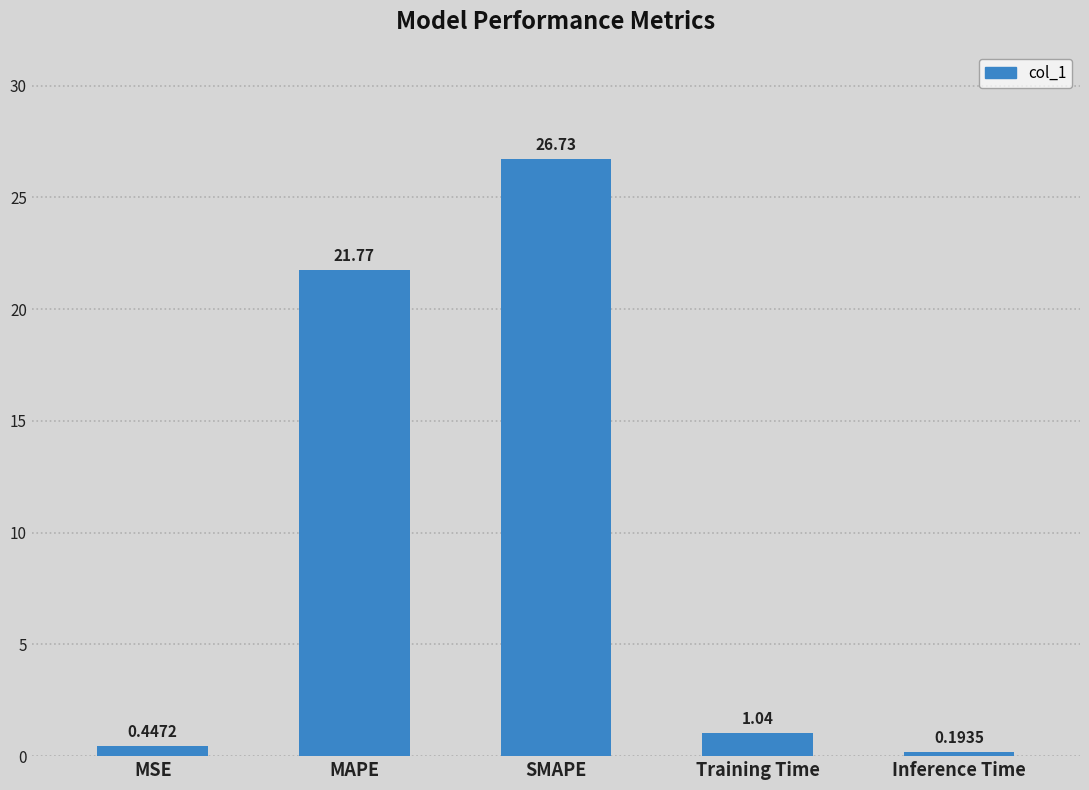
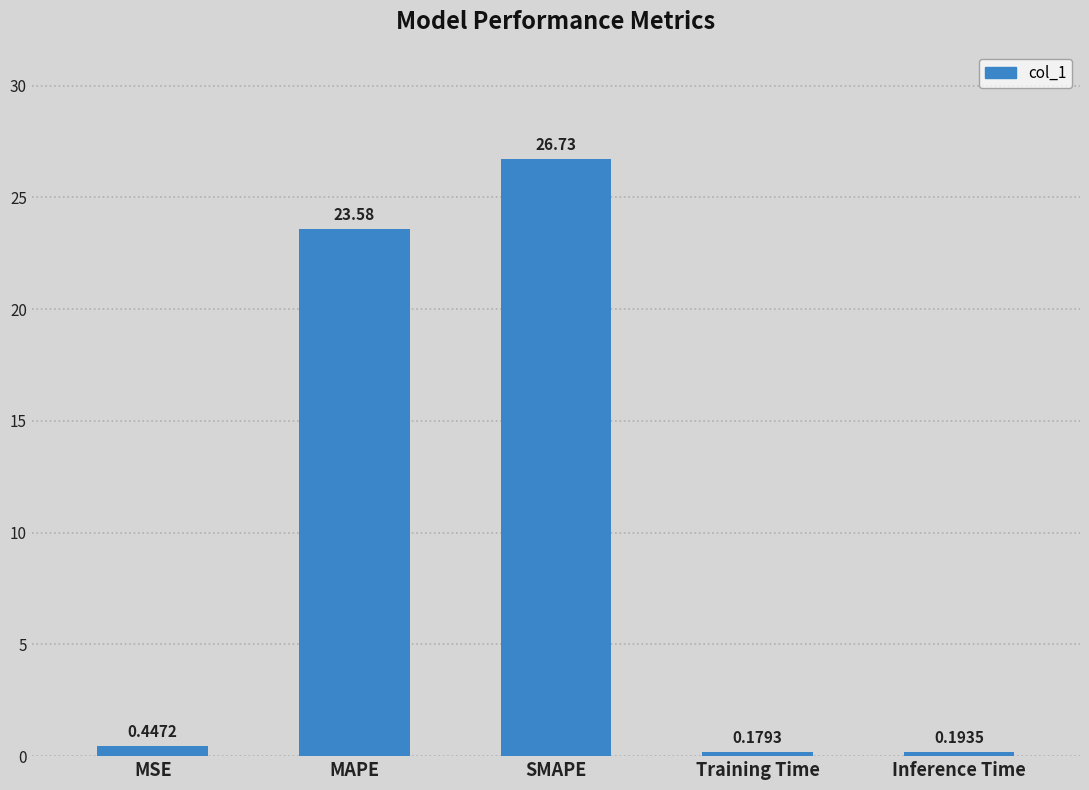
  {
    "MSE": 0.4472,
-   "MAPE": 21.77,
+   "MAPE": 23.58,
    "SMAPE": 26.73,
-   "Training Time": 1.04,
+   "Training Time": 0.1793,
    "Inference Time": 0.1935
  }
